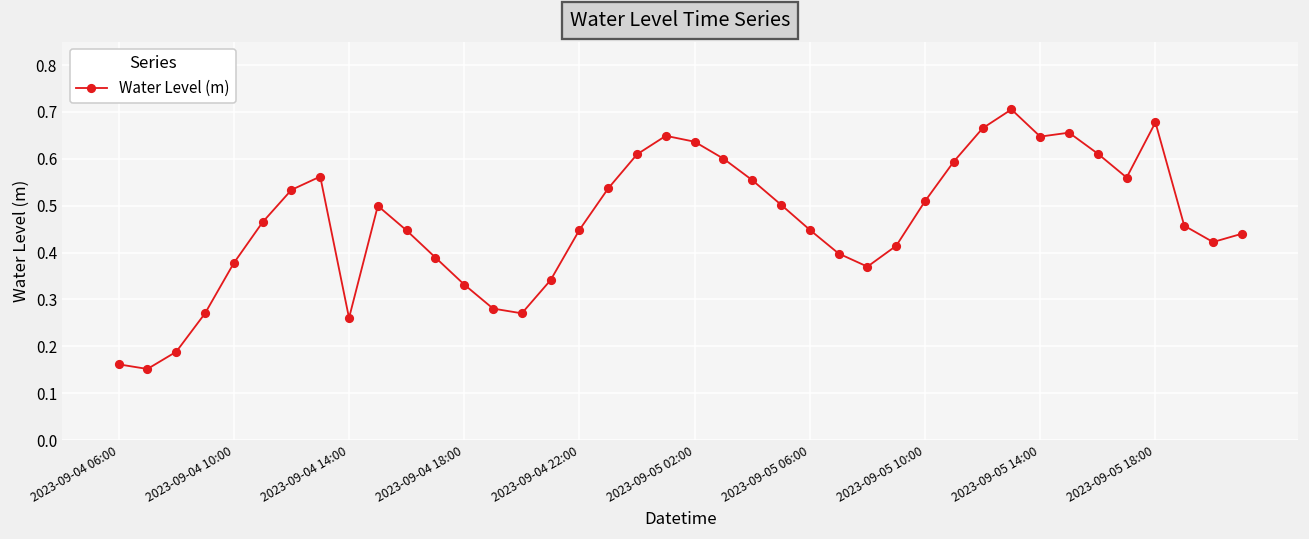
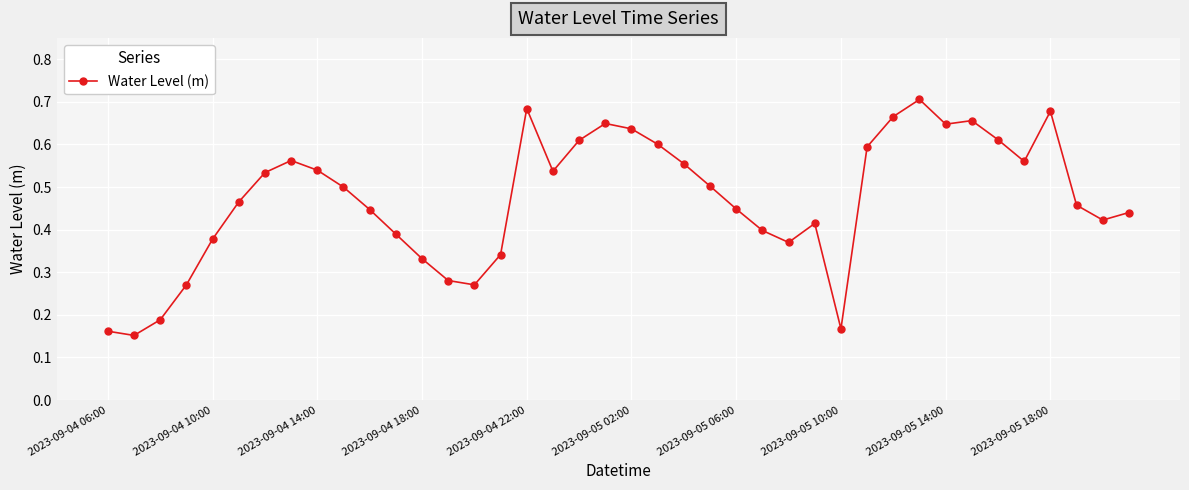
  {
    "2023-09-04 06:00": 0.16,
    "2023-09-04 10:00": 0.38,
-   "2023-09-04 14:00": 0.26,
+   "2023-09-04 14:00": 0.54,
    "2023-09-04 18:00": 0.33,
-   "2023-09-04 22:00": 0.45,
+   "2023-09-04 22:00": 0.68,
    "2023-09-05 02:00": 0.64,
    "2023-09-05 06:00": 0.45,
-   "2023-09-05 10:00": 0.51,
+   "2023-09-05 10:00": 0.17,
    "2023-09-05 14:00": 0.65,
    "2023-09-05 18:00": 0.68
  }
